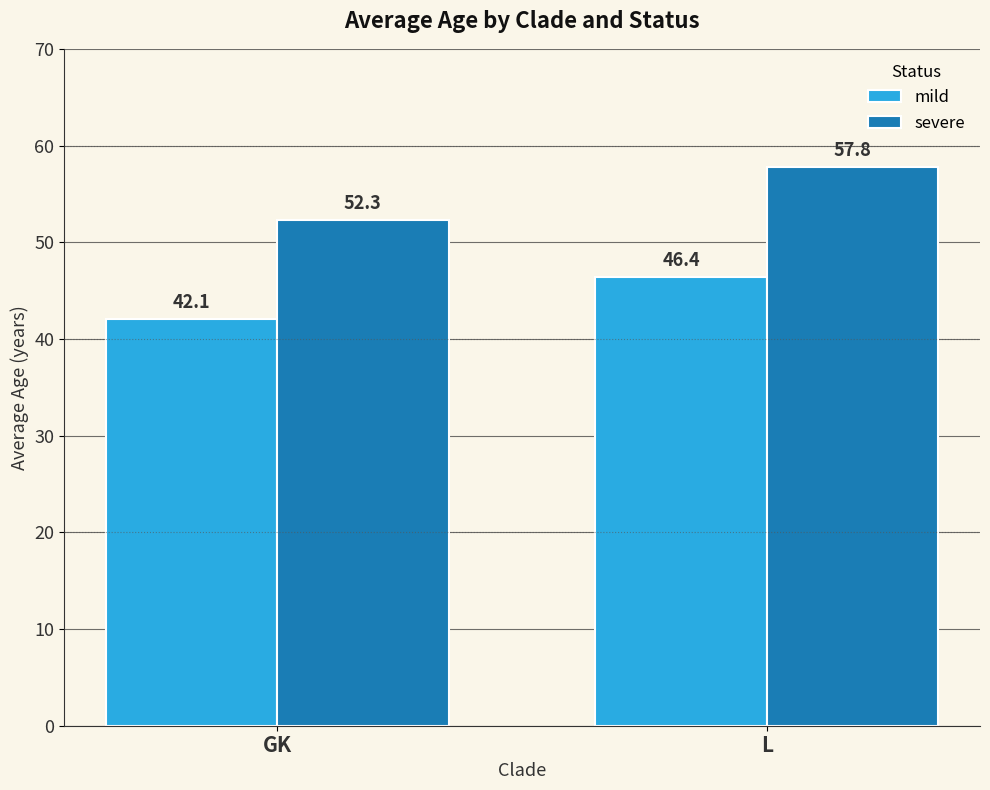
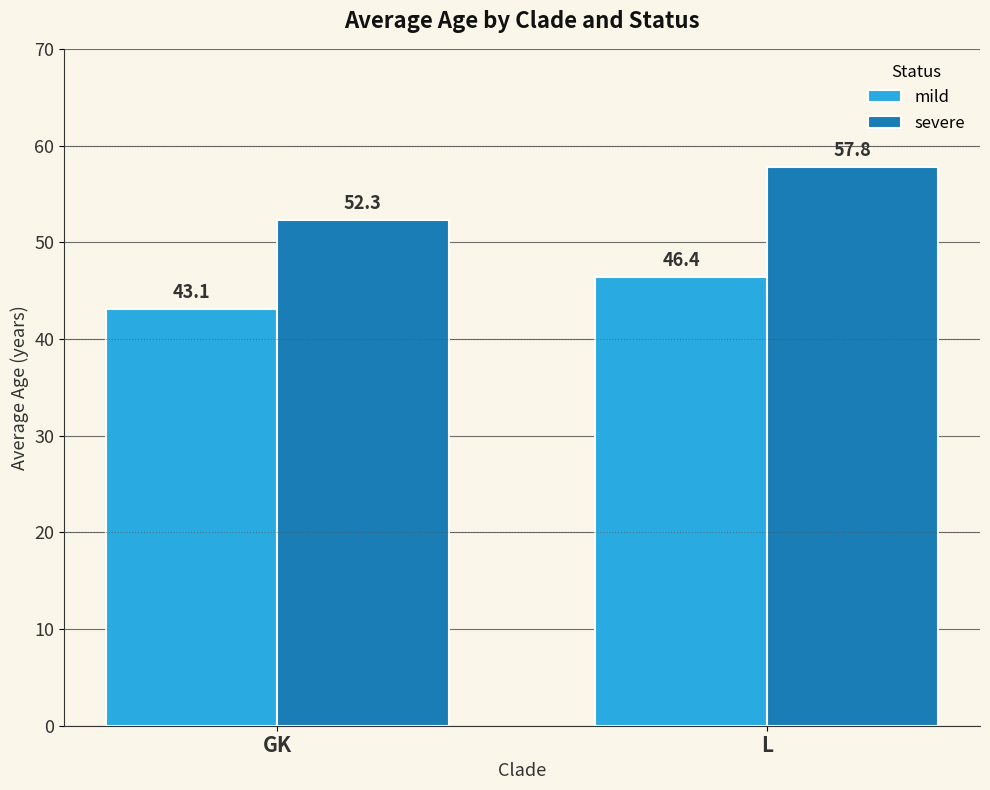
  {
    "mild": {
-     "GK": 42.1,
+     "GK": 43.1,
      "L": 46.4
    },
    "severe": {
      "GK": 52.3,
      "L": 57.8
    }
  }
